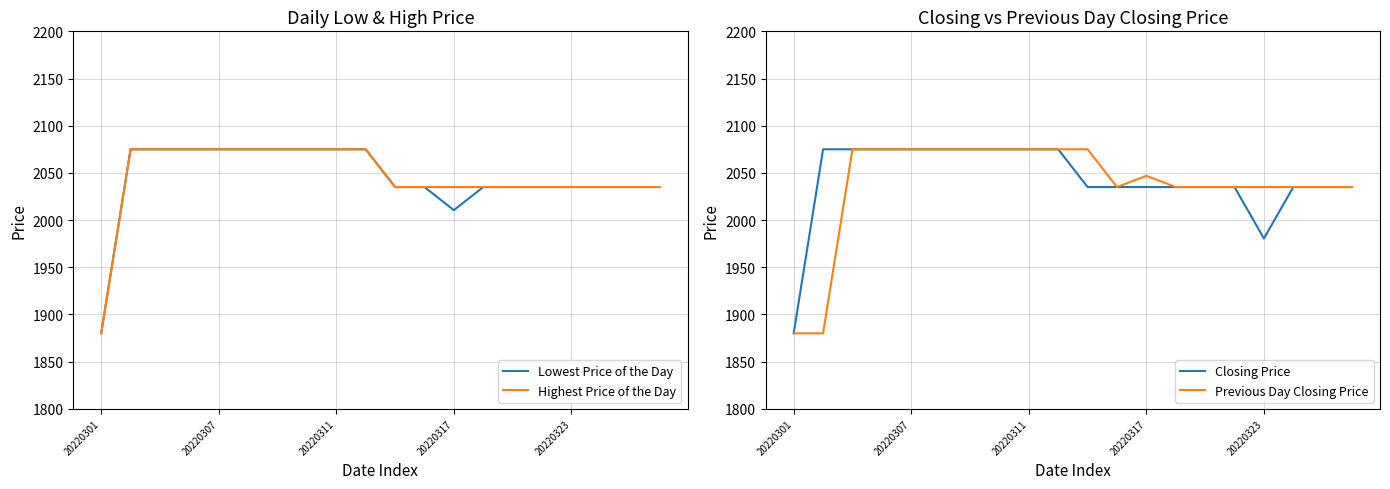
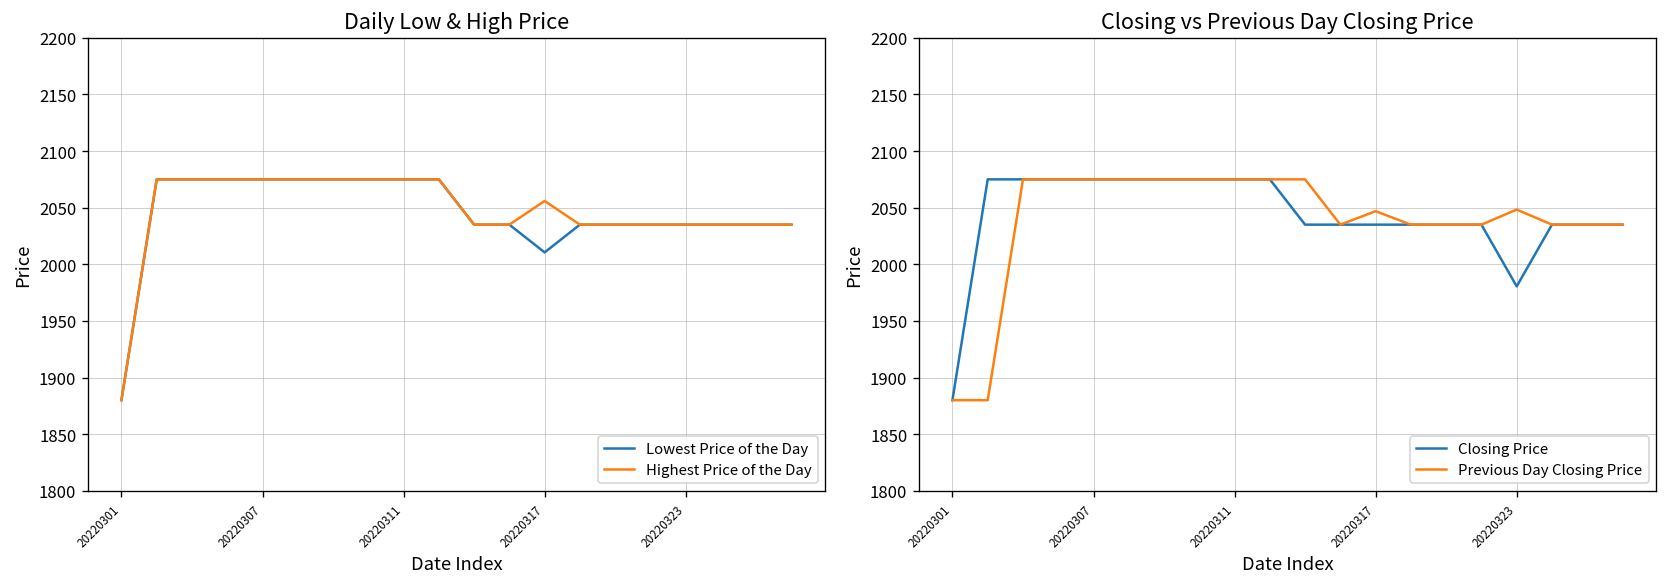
  {
    "Daily Low & High Price": {
      "Lowest Price of the Day": {
        "20220317": 2010
      },
      "Highest Price of the Day": {
-       "20220317": 2040
+       "20220317": 2060
      }
    },
    "Closing vs Previous Day Closing Price": {
      "Closing Price": {
        "20220317": 2040,
        "20220323": 1980
      },
      "Previous Day Closing Price": {
        "20220317": 2050,
-       "20220323": 2040
+       "20220323": 2050
      }
    }
  }
